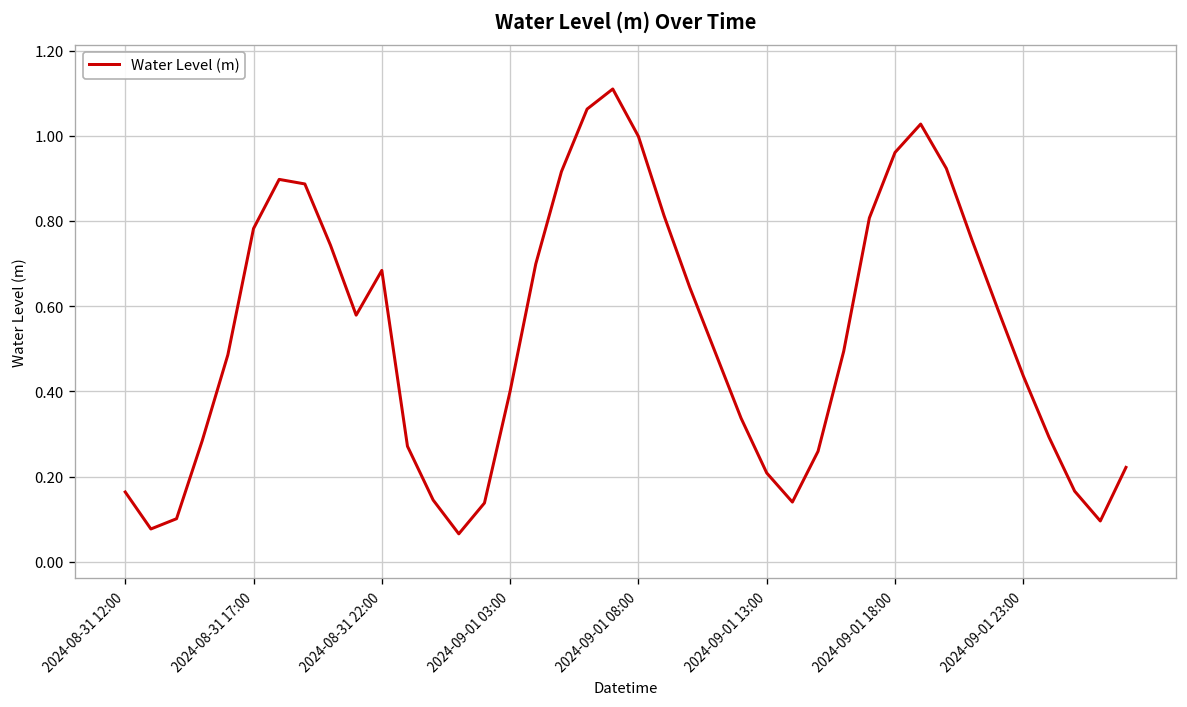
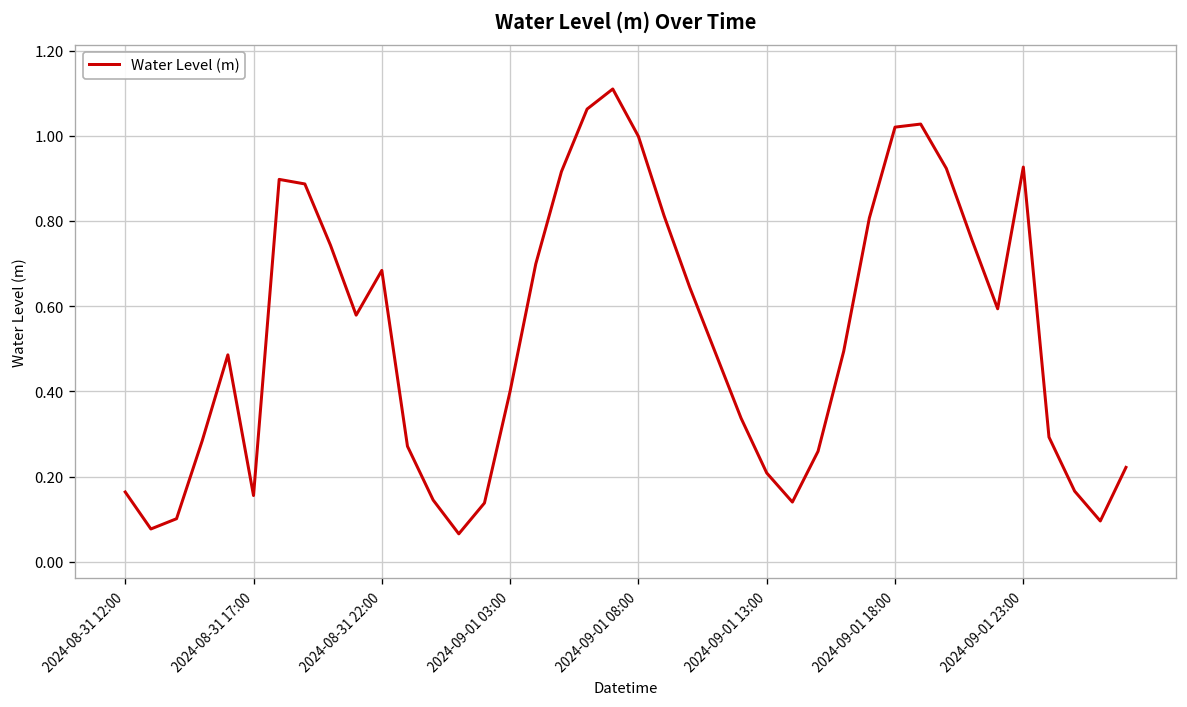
  {
    "2024-08-31 12:00": 0.16,
-   "2024-08-31 17:00": 0.78,
+   "2024-08-31 17:00": 0.16,
    "2024-08-31 22:00": 0.68,
    "2024-09-01 03:00": 0.40,
    "2024-09-01 08:00": 1.00,
    "2024-09-01 13:00": 0.21,
-   "2024-09-01 18:00": 0.96,
-   "2024-09-01 23:00": 0.44
+   "2024-09-01 18:00": 1.02,
+   "2024-09-01 23:00": 0.93
  }
